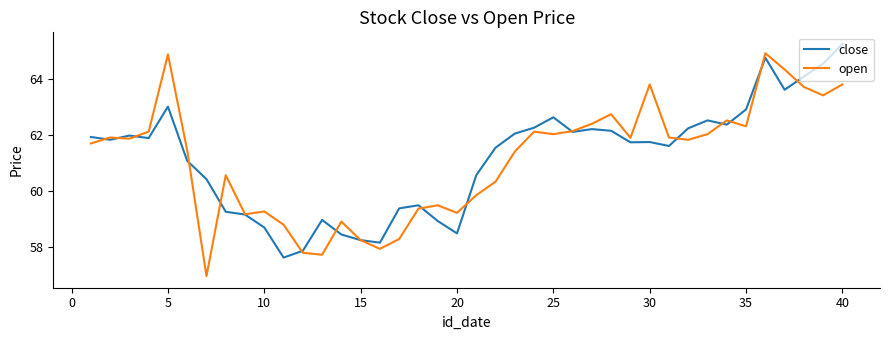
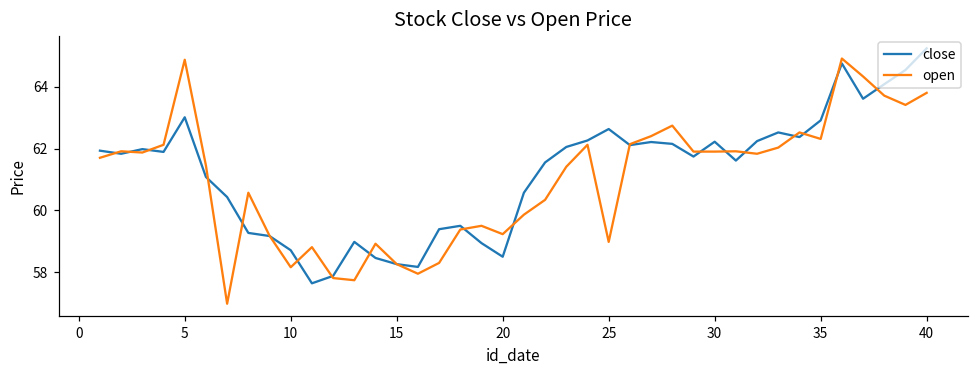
  {
    "close": {
      "5": 63.0,
      "10": 58.7,
      "20": 58.5,
      "25": 62.6,
-     "30": 61.8,
+     "30": 62.2,
      "35": 62.9
    },
    "open": {
      "5": 64.9,
-     "10": 59.3,
+     "10": 58.2,
      "20": 59.2,
-     "25": 62.0,
-     "30": 63.8,
+     "25": 59.0,
+     "30": 61.9,
      "35": 62.3,
      "40": 63.8
    }
  }
